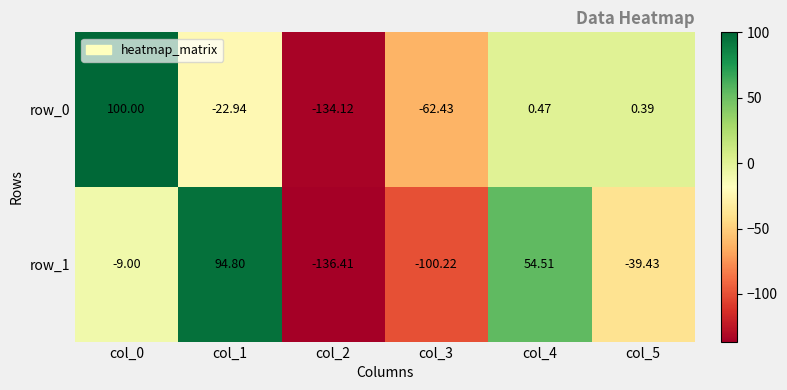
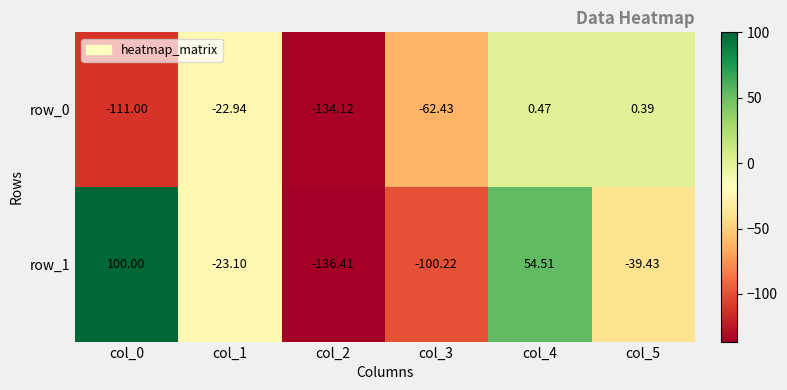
  {
    "row_0": {
-     "col_0": 100.00,
+     "col_0": -111.00,
      "col_1": -22.94,
      "col_2": -134.12,
      "col_3": -62.43,
      "col_4": 0.47,
      "col_5": 0.39
    },
    "row_1": {
-     "col_0": -9.00,
-     "col_1": 94.80,
+     "col_0": 100.00,
+     "col_1": -23.10,
      "col_2": -136.41,
      "col_3": -100.22,
      "col_4": 54.51,
      "col_5": -39.43
    }
  }
